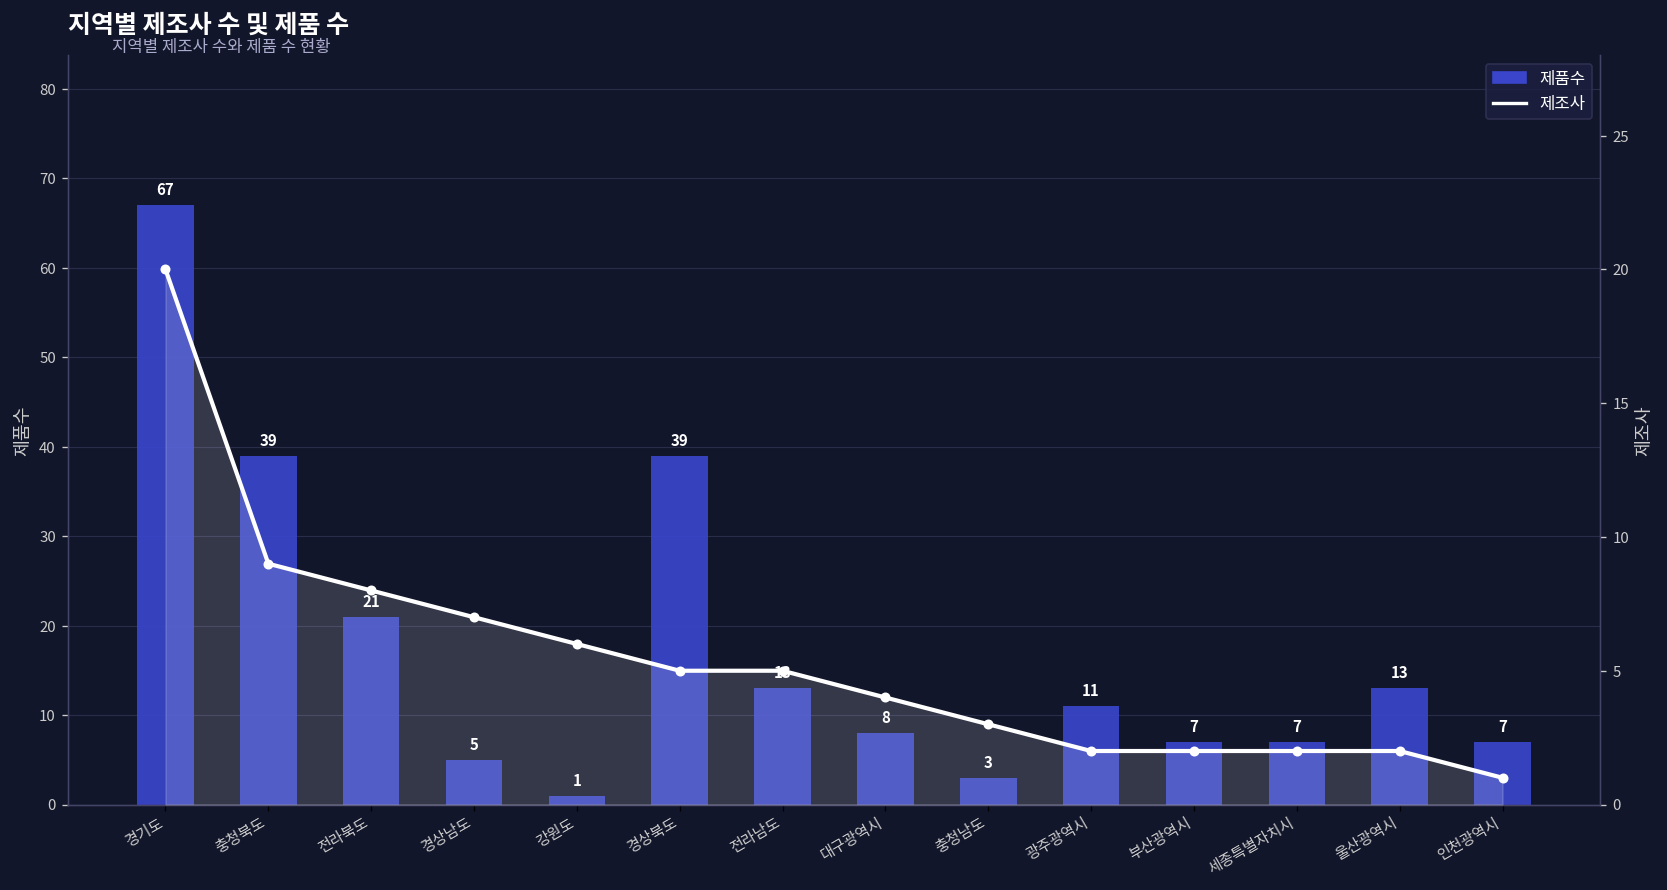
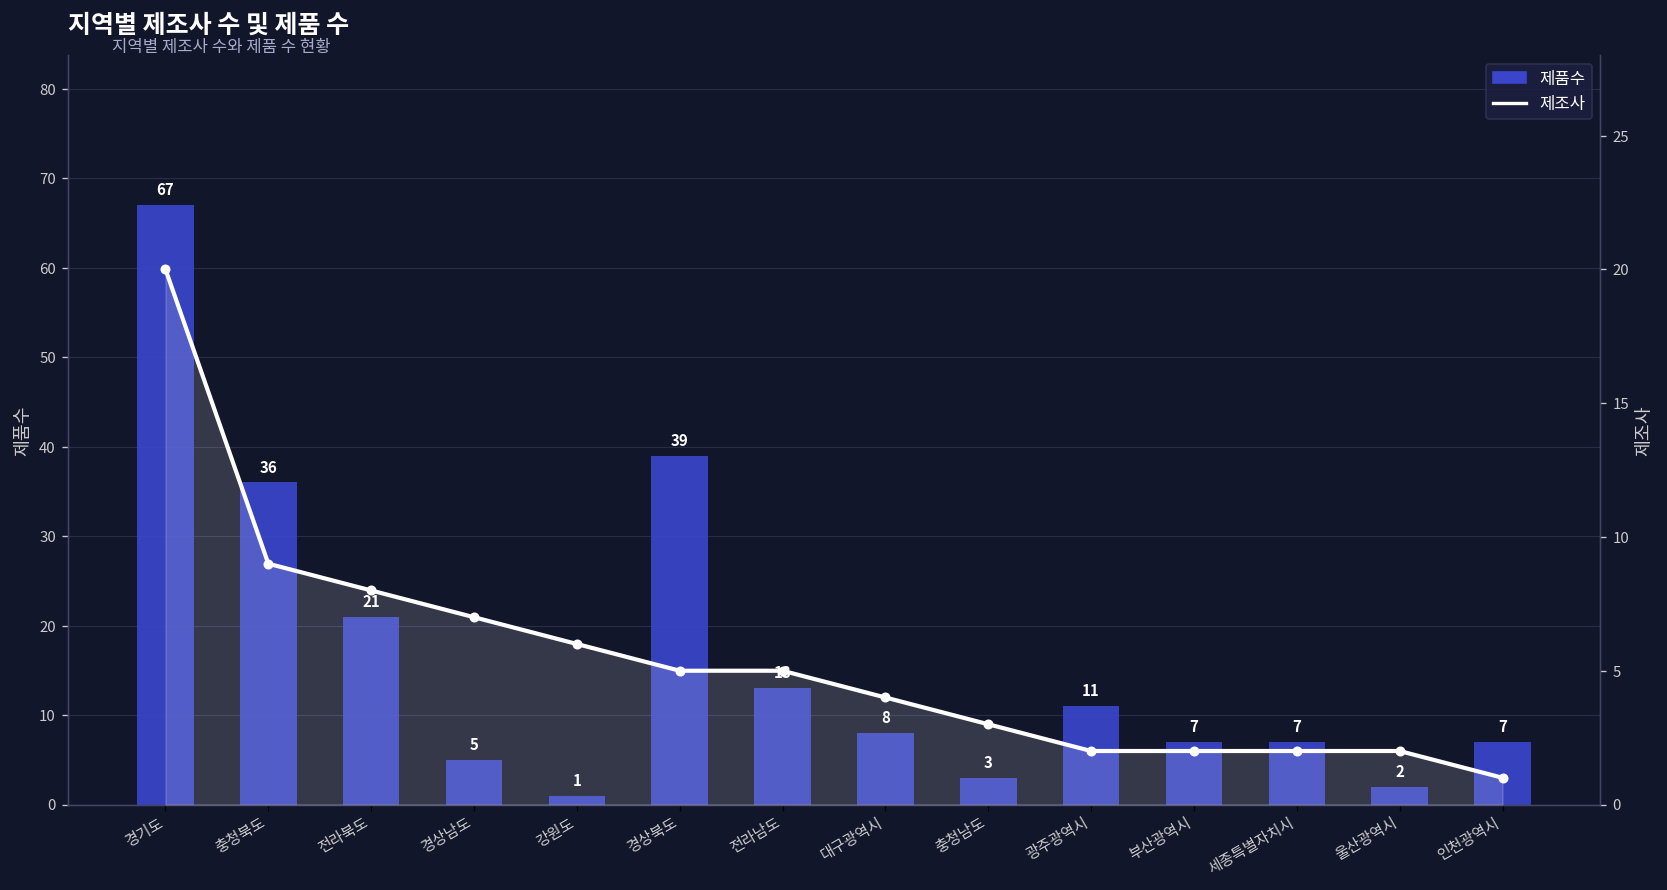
  {
    "제품수": {
      "경기도": 67,
-     "충청북도": 39,
+     "충청북도": 36,
      "전라북도": 21,
      "경상남도": 5,
      "강원도": 1,
      "경상북도": 39,
      "대구광역시": 8,
      "충청남도": 3,
      "광주광역시": 11,
      "부산광역시": 7,
      "세종특별자치시": 7,
-     "울산광역시": 13,
+     "울산광역시": 2,
      "인천광역시": 7
    }
  }
